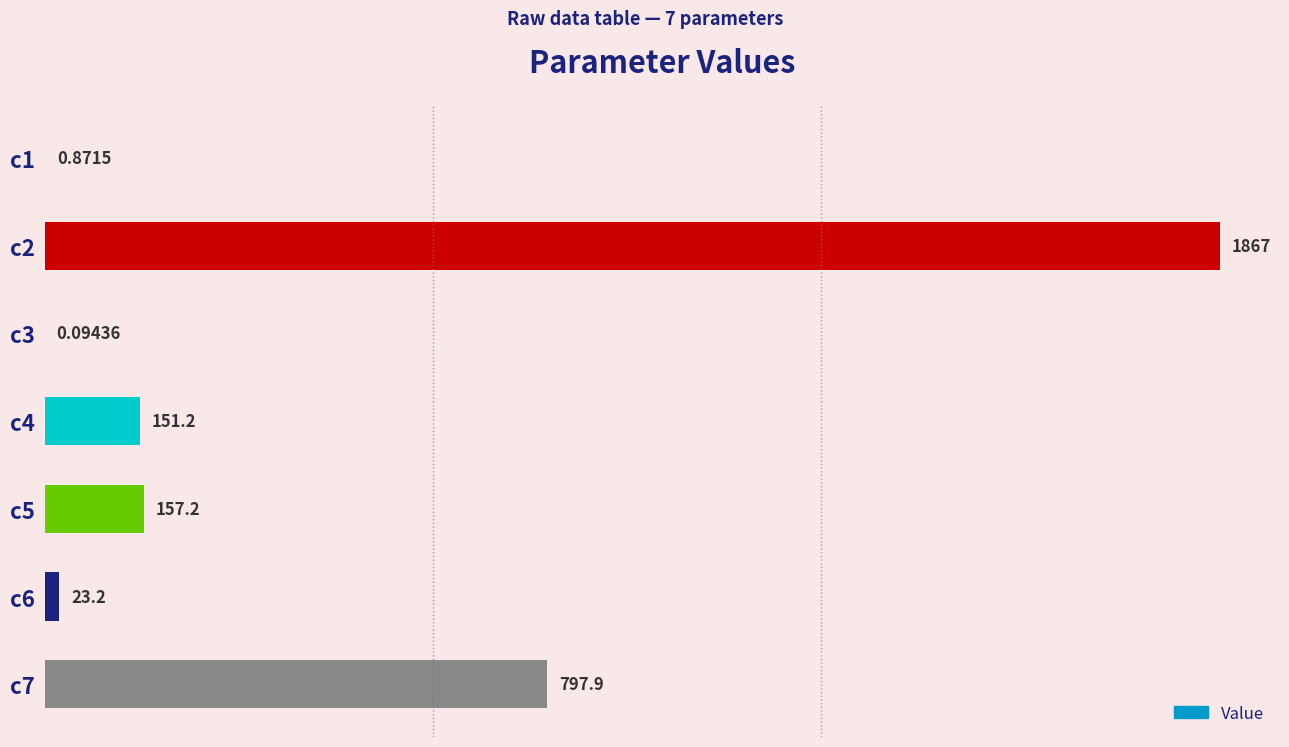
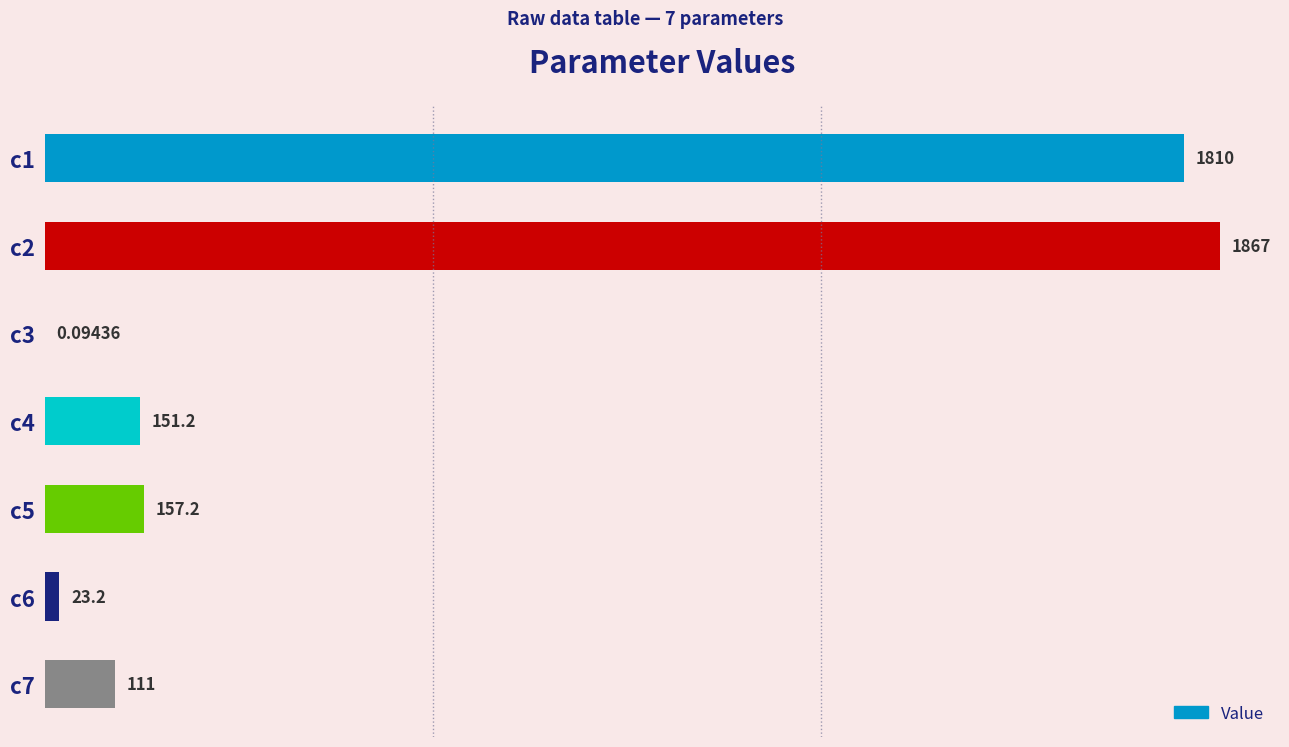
  {
-   "c1": 0.8715,
+   "c1": 1810,
    "c2": 1867,
    "c3": 0.09436,
    "c4": 151.2,
    "c5": 157.2,
    "c6": 23.2,
-   "c7": 797.9
+   "c7": 111
  }
